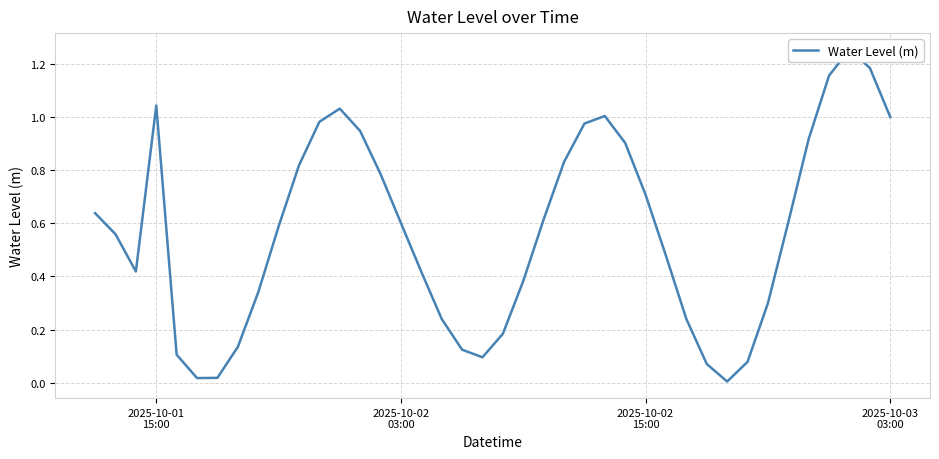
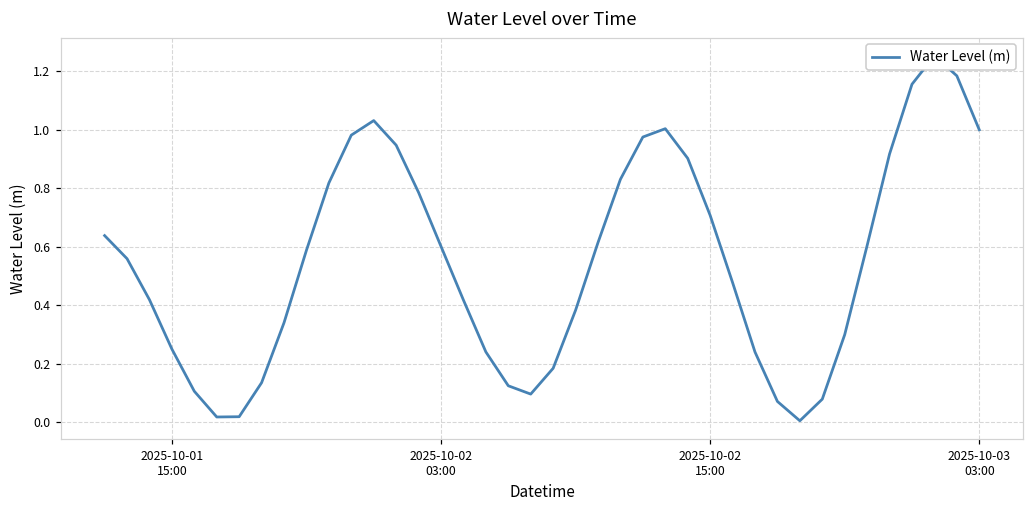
  {
-   "2025-10-01 15:00": 1.04,
+   "2025-10-01 15:00": 0.25,
    "2025-10-02 03:00": 0.60,
    "2025-10-02 15:00": 0.71,
    "2025-10-03 03:00": 1.00
  }
